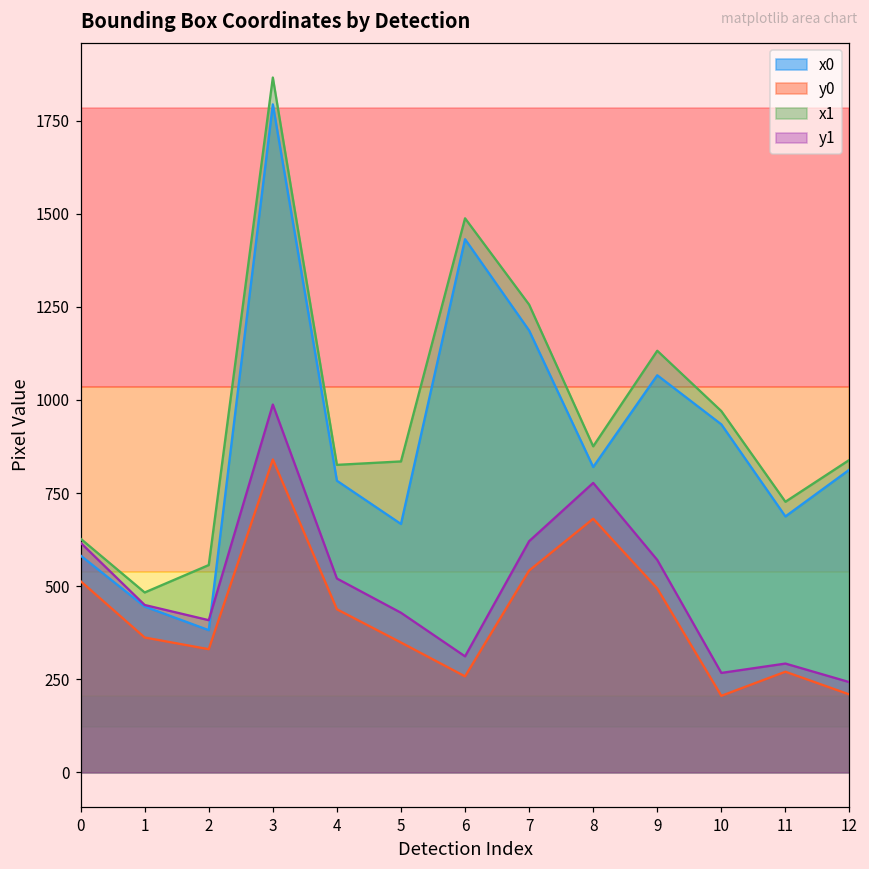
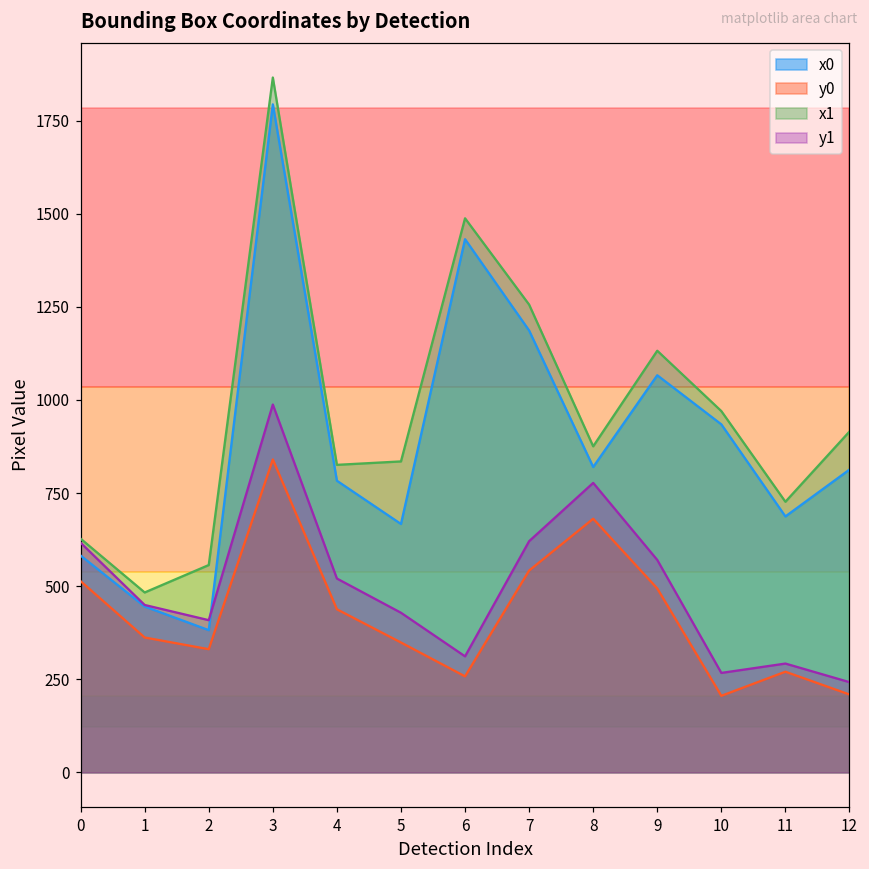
  {
    "x0": {
      "0": 580,
      "2": 380,
      "3": 1790,
      "4": 780,
      "5": 670,
      "6": 1430,
      "7": 1190,
      "8": 820,
      "9": 1070,
      "10": 930,
      "11": 690,
      "12": 810
    },
    "y0": {
      "0": 510,
      "1": 360,
      "2": 330,
      "3": 840,
      "4": 440,
      "5": 350,
      "6": 260,
      "7": 540,
      "8": 680,
      "9": 490,
      "10": 210,
      "11": 270,
      "12": 210
    },
    "x1": {
      "0": 630,
      "1": 480,
      "2": 560,
      "3": 1870,
      "4": 830,
      "5": 830,
      "6": 1490,
      "7": 1260,
      "8": 880,
      "9": 1130,
      "10": 970,
      "11": 730,
-     "12": 840
+     "12": 920
    },
    "y1": {
      "0": 620,
      "2": 410,
      "3": 990,
      "4": 520,
      "5": 430,
      "6": 310,
      "7": 620,
      "8": 780,
      "9": 570,
      "10": 270,
      "11": 290,
      "12": 240
    }
  }
